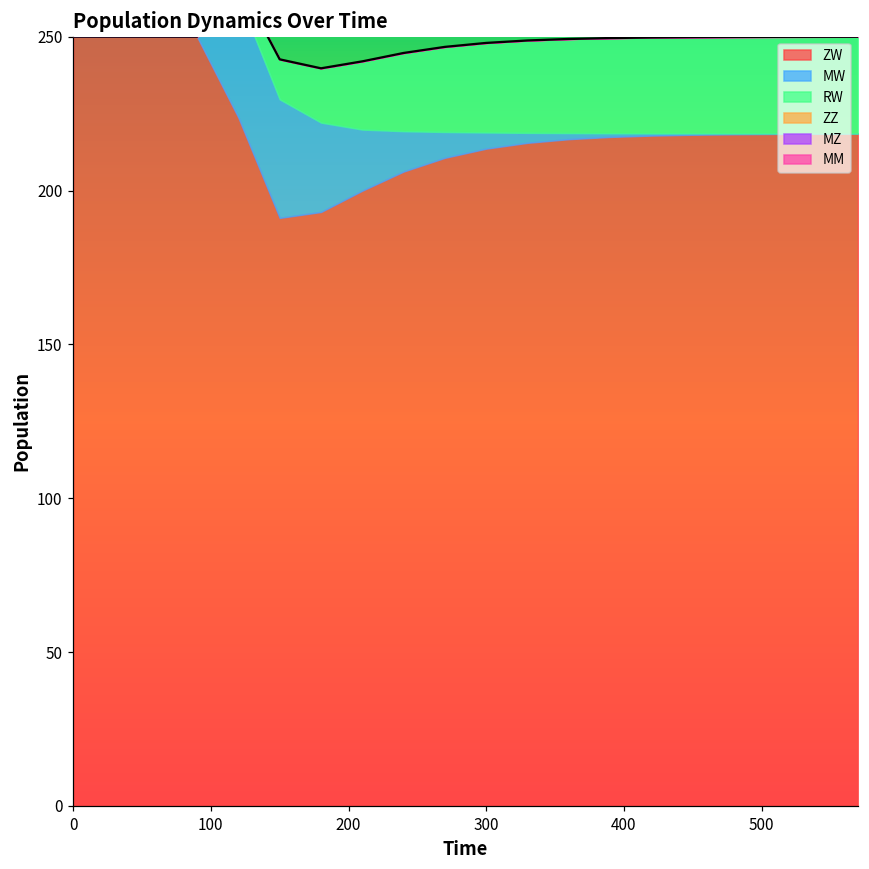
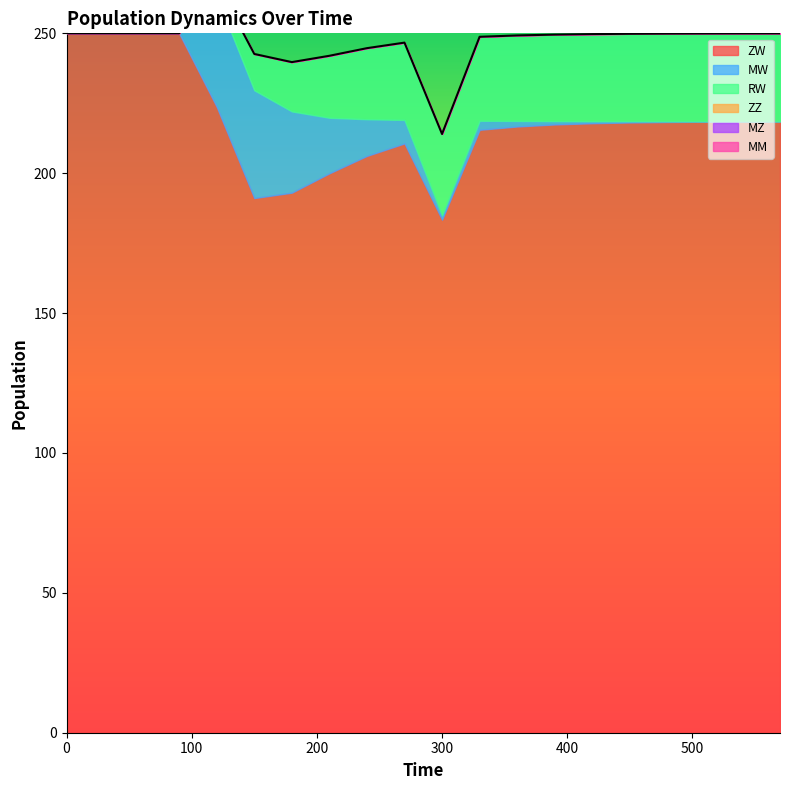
  {
    "ZW": {
-     "300": 214
+     "300": 183
    },
    "MW": {
-     "300": 5
+     "300": 2
    }
  }
